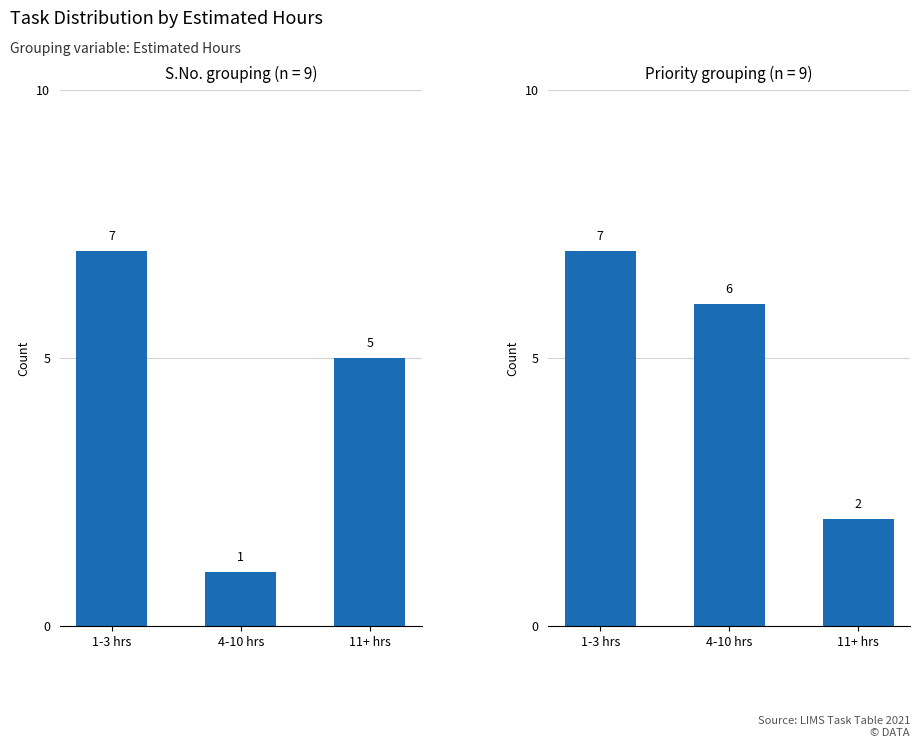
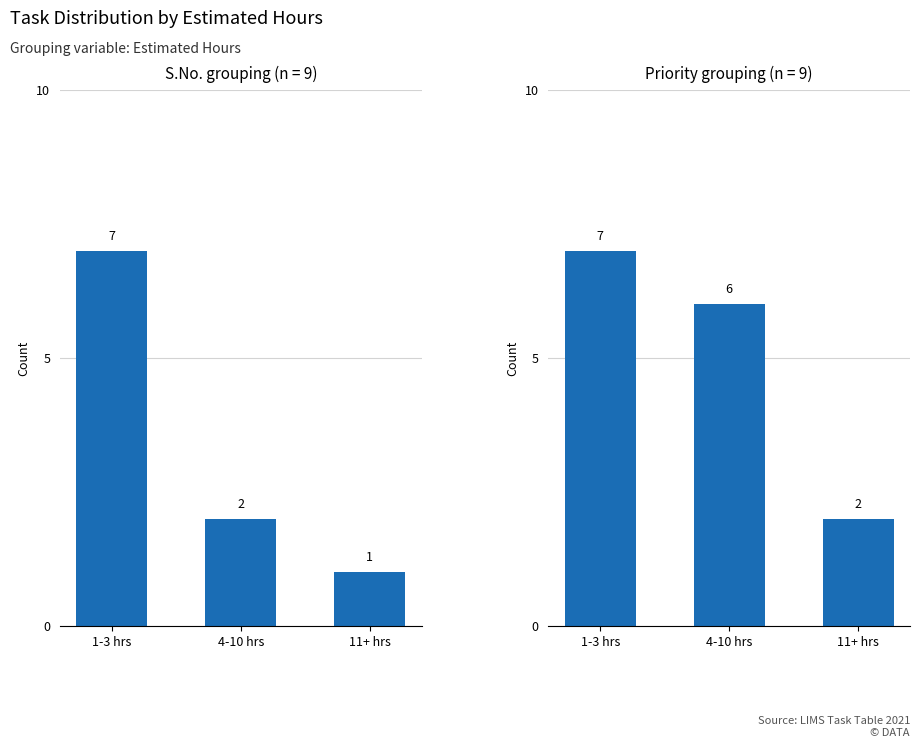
  {
    "S.No. grouping (n = 9)": {
      "1-3 hrs": 7,
-     "4-10 hrs": 1,
-     "11+ hrs": 5
+     "4-10 hrs": 2,
+     "11+ hrs": 1
    },
    "Priority grouping (n = 9)": {
      "1-3 hrs": 7,
      "4-10 hrs": 6,
      "11+ hrs": 2
    }
  }
